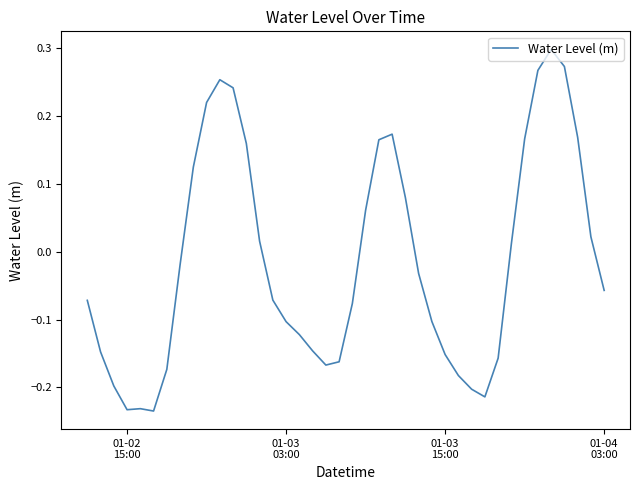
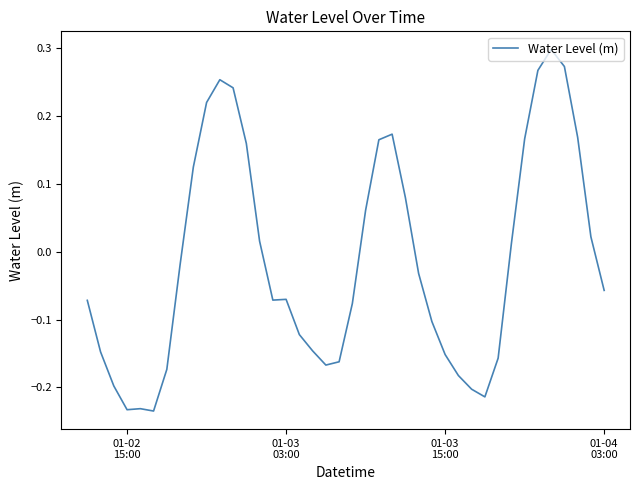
  {
    "01-02 15:00": -0.23,
-   "01-03 03:00": -0.10,
+   "01-03 03:00": -0.07,
    "01-03 15:00": -0.15,
    "01-04 03:00": -0.06
  }
